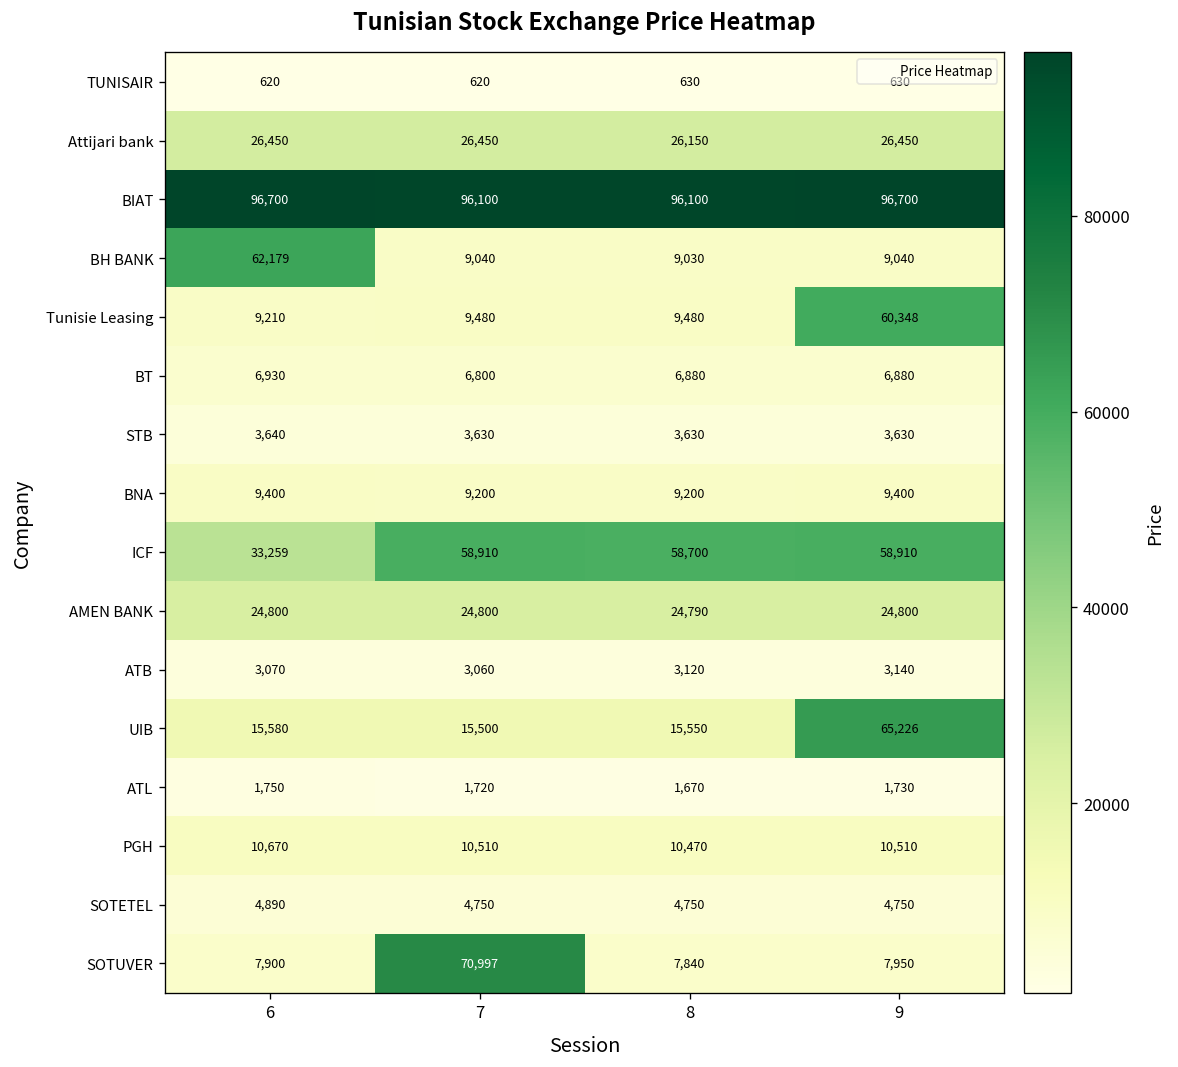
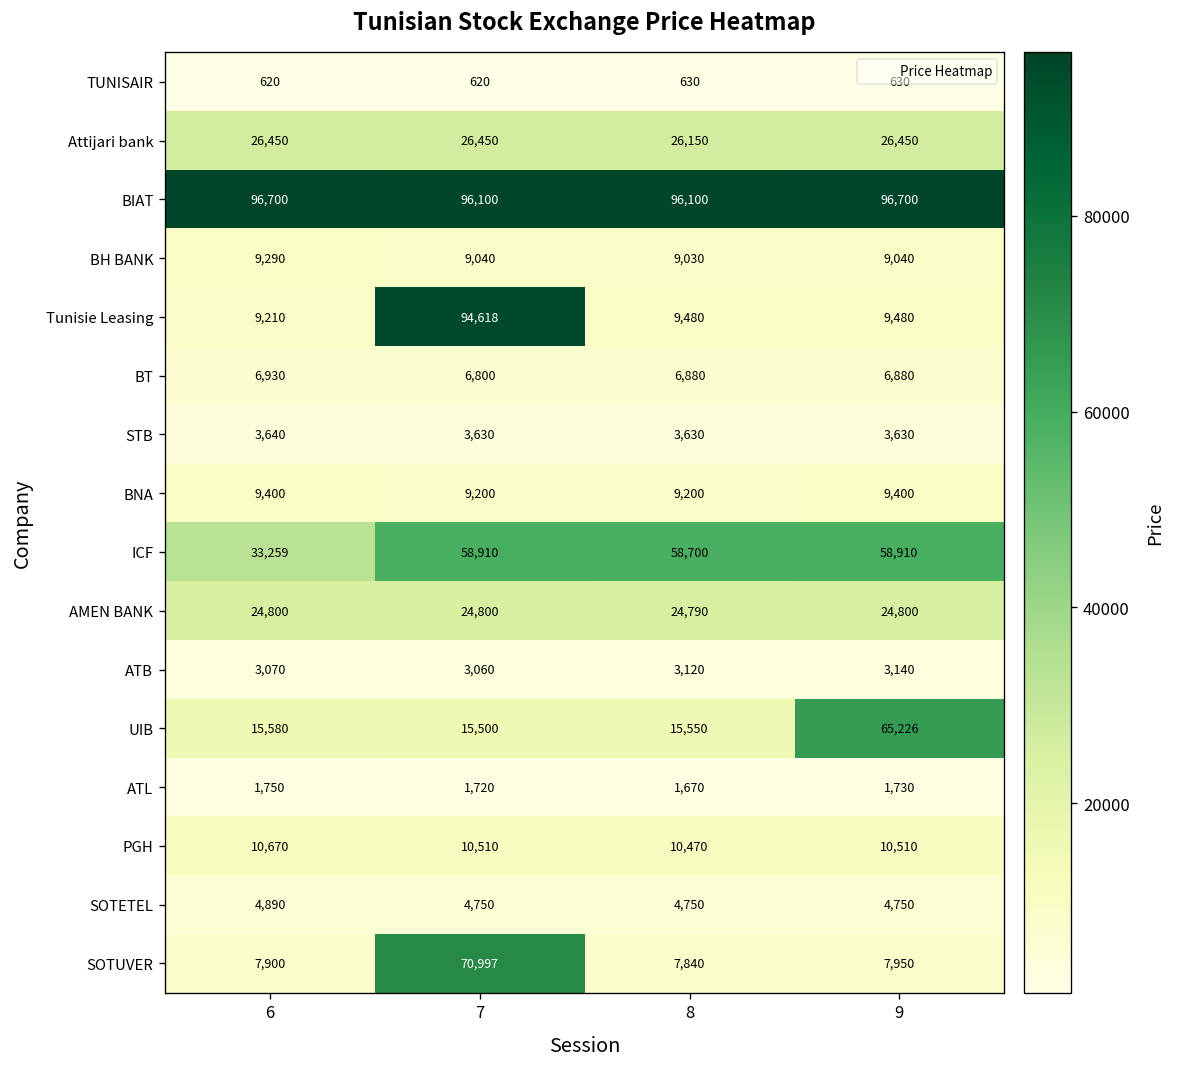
  {
    "TUNISAIR": {
      "6": "620",
      "7": "620",
      "8": "630"
    },
    "Attijari bank": {
      "6": "26,450",
      "7": "26,450",
      "8": "26,150",
      "9": "26,450"
    },
    "BIAT": {
      "6": "96,700",
      "7": "96,100",
      "8": "96,100",
      "9": "96,700"
    },
    "BH BANK": {
-     "6": "62,179",
+     "6": "9,290",
      "7": "9,040",
      "8": "9,030",
      "9": "9,040"
    },
    "Tunisie Leasing": {
      "6": "9,210",
-     "7": "9,480",
+     "7": "94,618",
      "8": "9,480",
-     "9": "60,348"
+     "9": "9,480"
    },
    "BT": {
      "6": "6,930",
      "7": "6,800",
      "8": "6,880",
      "9": "6,880"
    },
    "STB": {
      "6": "3,640",
      "7": "3,630",
      "8": "3,630",
      "9": "3,630"
    },
    "BNA": {
      "6": "9,400",
      "7": "9,200",
      "8": "9,200",
      "9": "9,400"
    },
    "ICF": {
      "6": "33,259",
      "7": "58,910",
      "8": "58,700",
      "9": "58,910"
    },
    "AMEN BANK": {
      "6": "24,800",
      "7": "24,800",
      "8": "24,790",
      "9": "24,800"
    },
    "ATB": {
      "6": "3,070",
      "7": "3,060",
      "8": "3,120",
      "9": "3,140"
    },
    "UIB": {
      "6": "15,580",
      "7": "15,500",
      "8": "15,550",
      "9": "65,226"
    },
    "ATL": {
      "6": "1,750",
      "7": "1,720",
      "8": "1,670",
      "9": "1,730"
    },
    "PGH": {
      "6": "10,670",
      "7": "10,510",
      "8": "10,470",
      "9": "10,510"
    },
    "SOTETEL": {
      "6": "4,890",
      "7": "4,750",
      "8": "4,750",
      "9": "4,750"
    },
    "SOTUVER": {
      "6": "7,900",
      "7": "70,997",
      "8": "7,840",
      "9": "7,950"
    }
  }
